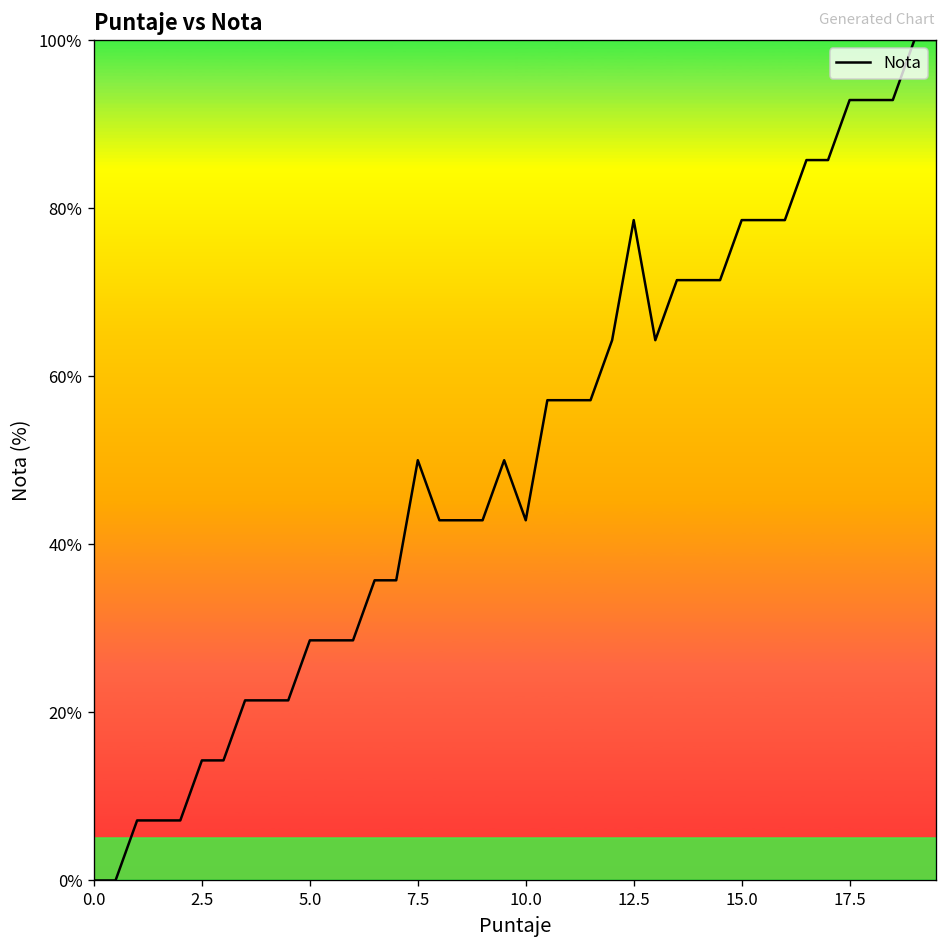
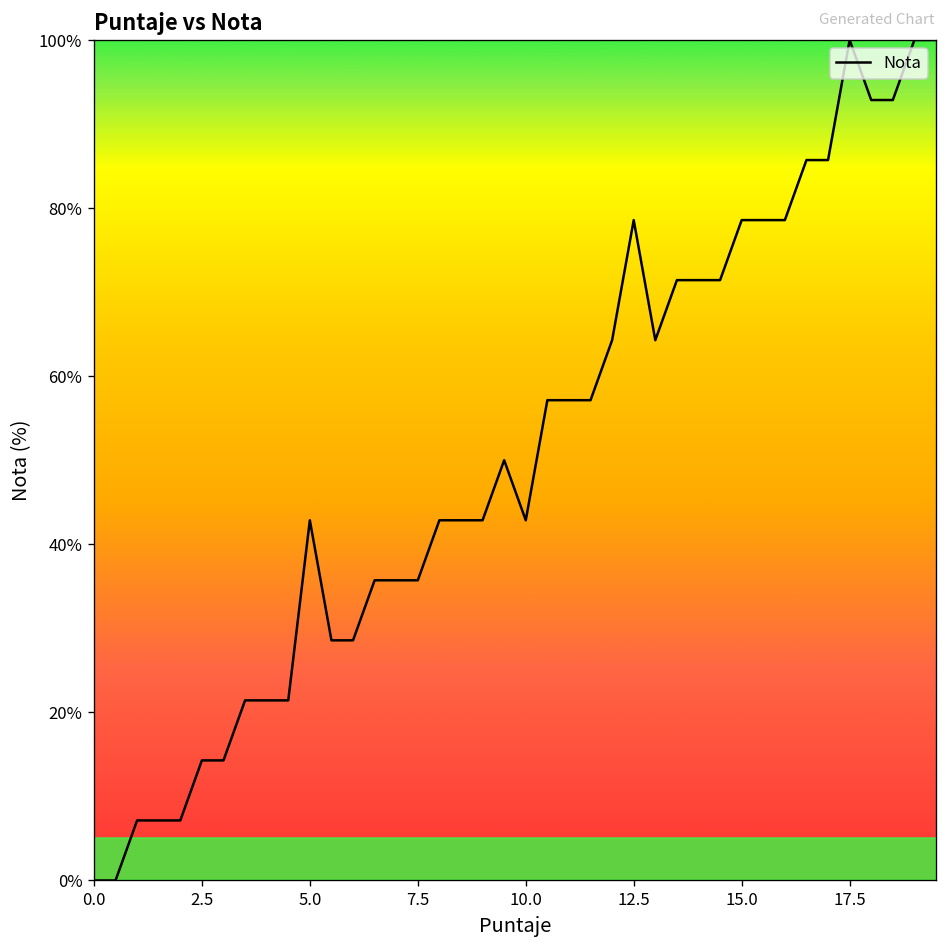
  {
    "2.5": "14%",
-   "5.0": "29%",
-   "7.5": "50%",
+   "5.0": "43%",
+   "7.5": "36%",
    "10.0": "43%",
    "12.5": "79%",
    "15.0": "79%",
-   "17.5": "93%"
+   "17.5": "100%"
  }
